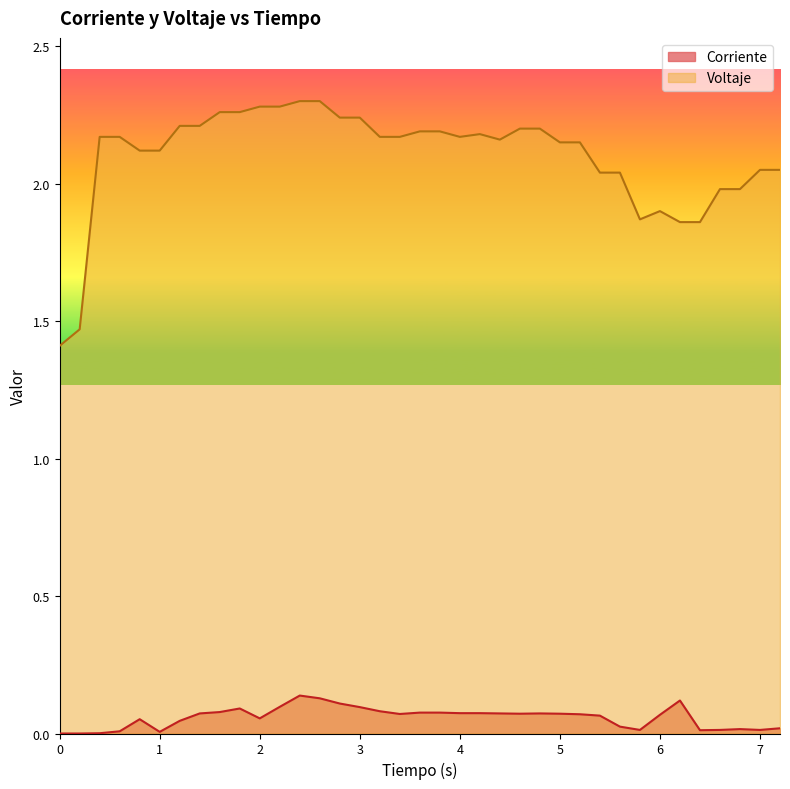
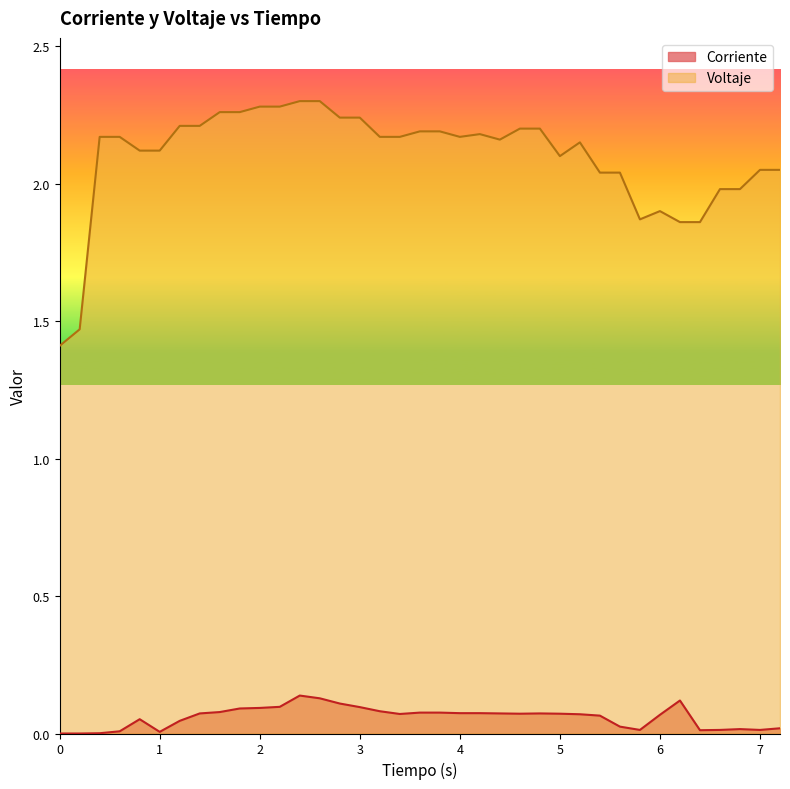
  {
    "Corriente": {
      "0": 0.00,
      "1": 0.01,
-     "2": 0.06,
+     "2": 0.09,
      "3": 0.10,
      "4": 0.07,
      "5": 0.07,
      "6": 0.07,
      "7": 0.01
    },
    "Voltaje": {
      "0": 1.41,
      "1": 2.12,
      "2": 2.28,
      "3": 2.24,
      "4": 2.17,
-     "5": 2.15,
+     "5": 2.10,
      "6": 1.90,
      "7": 2.05
    }
  }
